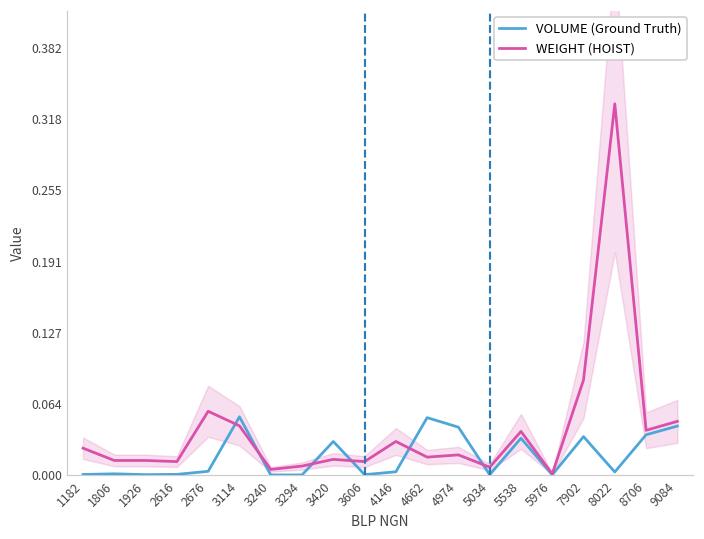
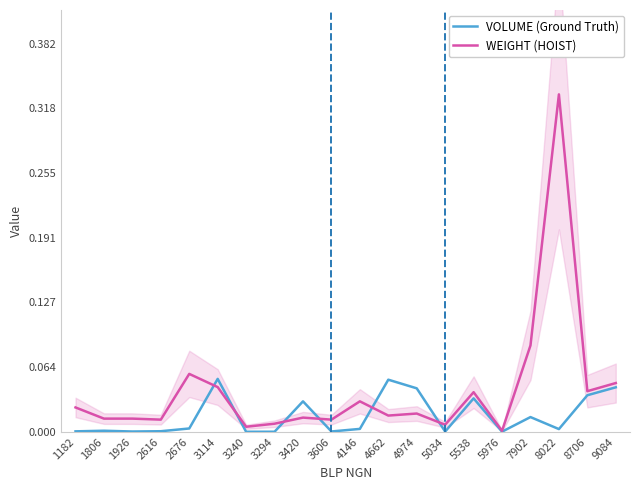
  {
    "VOLUME (Ground Truth)": {
      "1182": 0.000,
      "1806": 0.001,
      "1926": 0.000,
      "2616": 0.001,
      "2676": 0.003,
      "3114": 0.052,
      "3240": 0.000,
      "3294": 0.000,
      "3420": 0.030,
      "3606": 0.000,
      "4146": 0.003,
      "4662": 0.051,
      "4974": 0.043,
      "5034": 0.000,
      "5538": 0.033,
-     "7902": 0.034,
+     "7902": 0.015,
      "8022": 0.003,
      "8706": 0.036,
      "9084": 0.044
    }
  }
